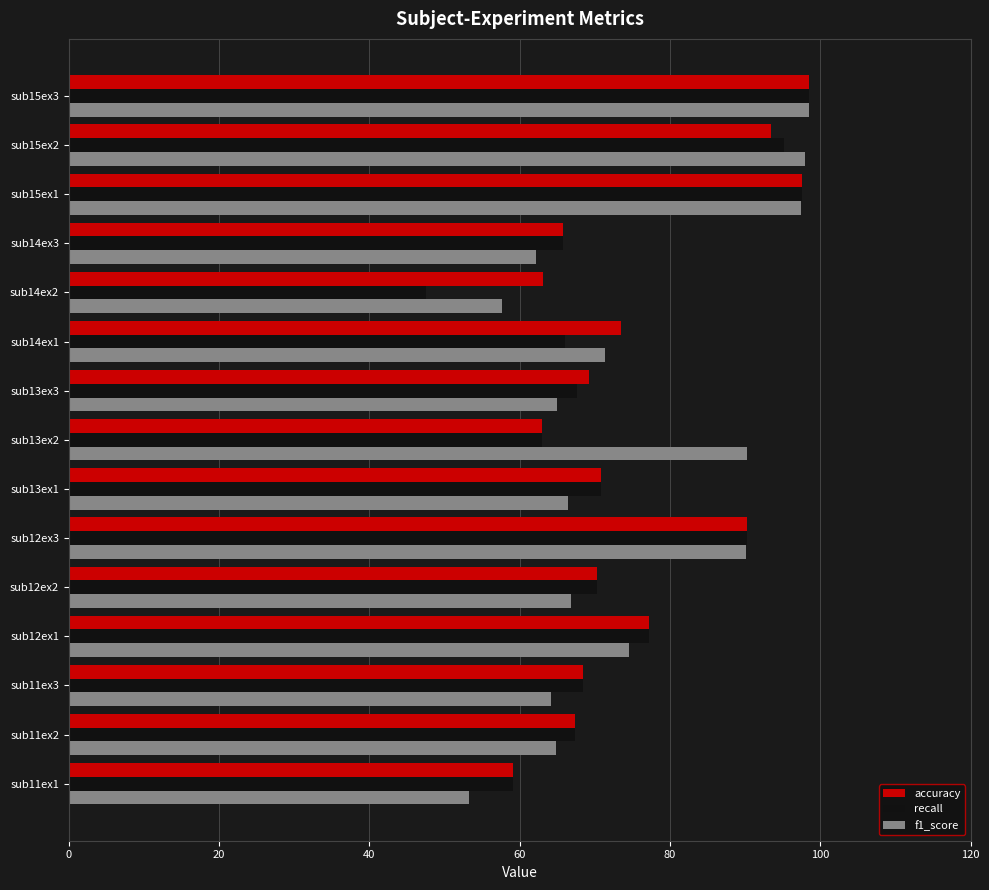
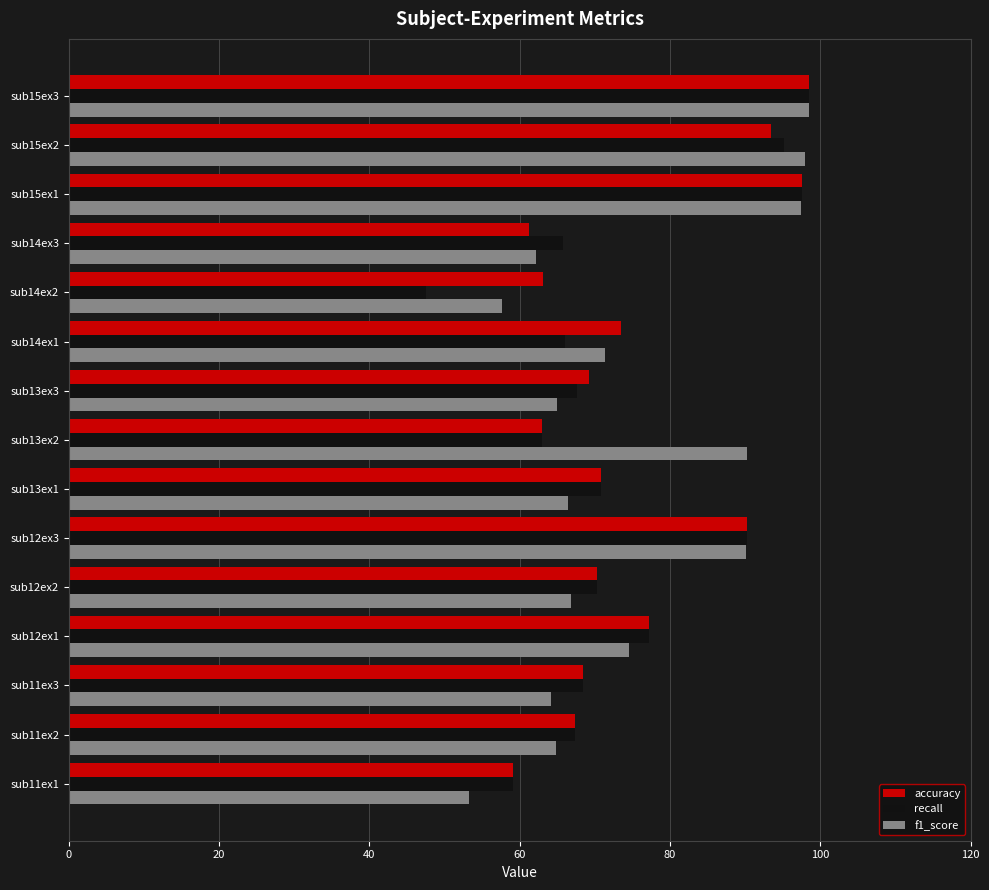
  {
    "accuracy": {
      "sub15ex3": 99,
      "sub15ex2": 93,
      "sub15ex1": 98,
-     "sub14ex3": 66,
+     "sub14ex3": 61,
      "sub14ex2": 63,
      "sub14ex1": 73,
      "sub13ex3": 69,
      "sub13ex2": 63,
      "sub13ex1": 71,
      "sub12ex3": 90,
      "sub12ex2": 70,
      "sub12ex1": 77,
      "sub11ex3": 68,
      "sub11ex2": 67,
      "sub11ex1": 59
    },
    "recall": {
      "sub15ex3": 99,
      "sub15ex2": 95,
      "sub15ex1": 98,
      "sub14ex3": 66,
      "sub14ex2": 48,
      "sub14ex1": 66,
      "sub13ex3": 68,
      "sub13ex2": 63,
      "sub13ex1": 71,
      "sub12ex3": 90,
      "sub12ex2": 70,
      "sub12ex1": 77,
      "sub11ex3": 68,
      "sub11ex2": 67,
      "sub11ex1": 59
    },
    "f1_score": {
      "sub15ex3": 99,
      "sub15ex2": 98,
      "sub15ex1": 97,
      "sub14ex3": 62,
      "sub14ex2": 58,
      "sub14ex1": 71,
      "sub13ex3": 65,
      "sub13ex2": 90,
      "sub13ex1": 66,
      "sub12ex3": 90,
      "sub12ex2": 67,
      "sub12ex1": 75,
      "sub11ex3": 64,
      "sub11ex2": 65,
      "sub11ex1": 53
    }
  }
